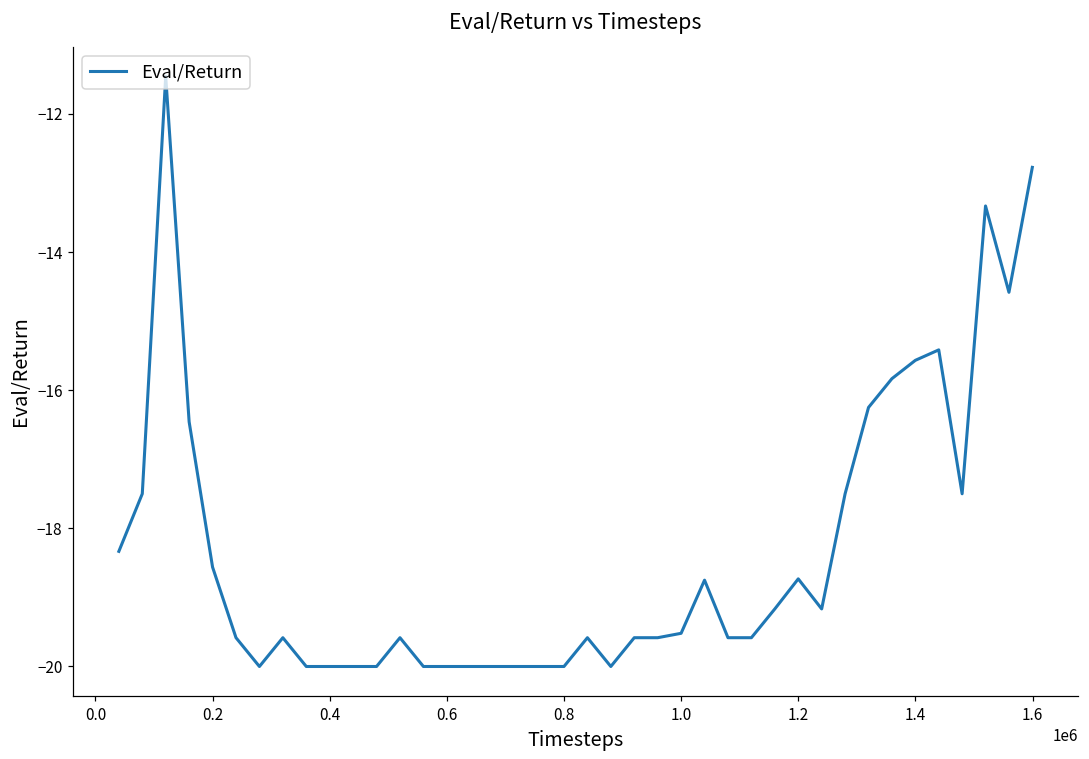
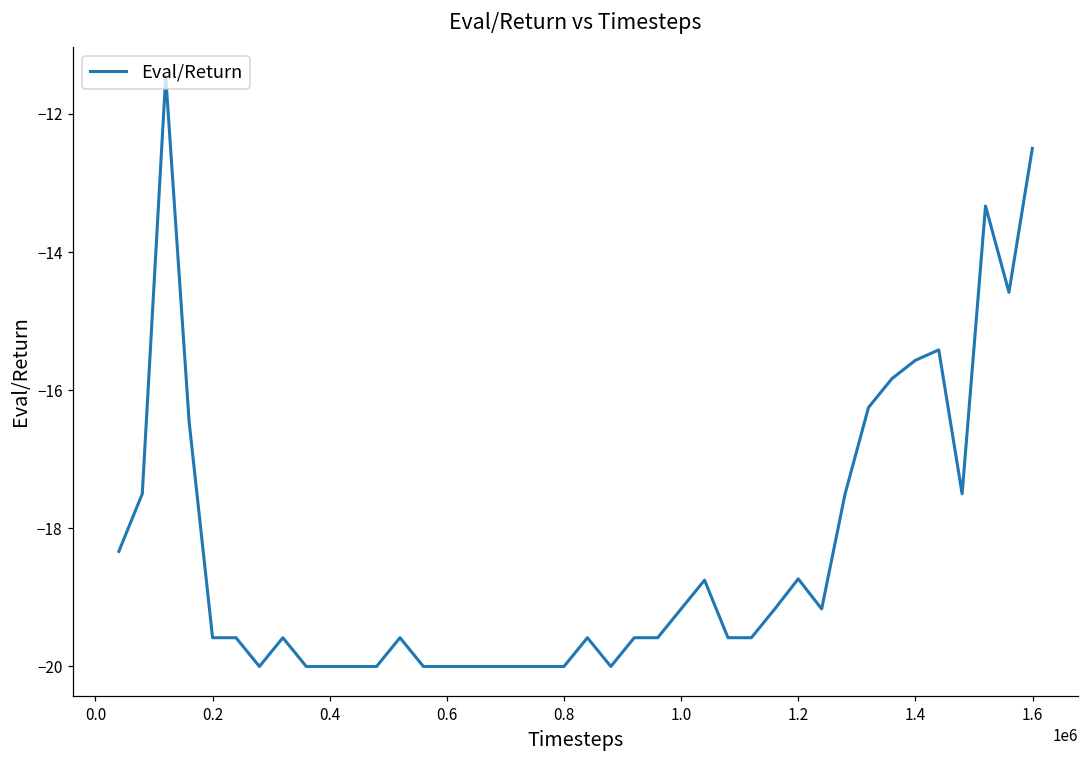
  {
-   "0.2": -18.6,
+   "0.2": -19.6,
    "0.4": -20.0,
    "0.6": -20.0,
    "0.8": -20.0,
-   "1.0": -19.5,
+   "1.0": -19.2,
    "1.2": -18.7,
    "1.4": -15.6,
-   "1.6": -12.8
+   "1.6": -12.5
  }
